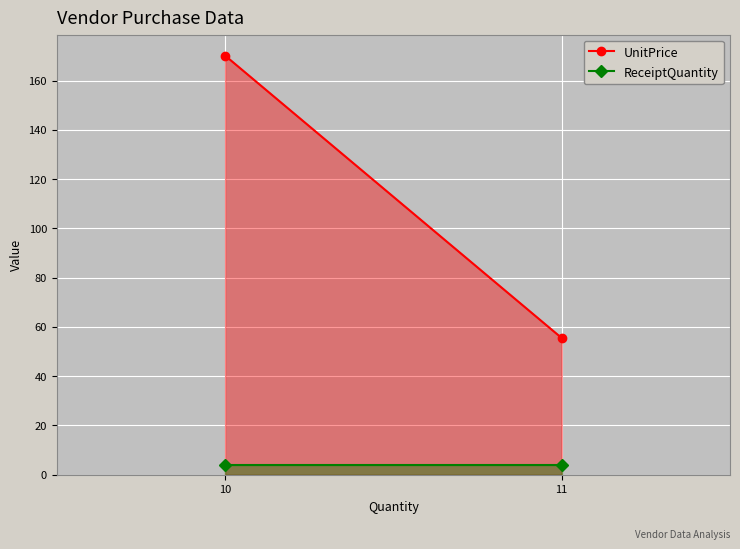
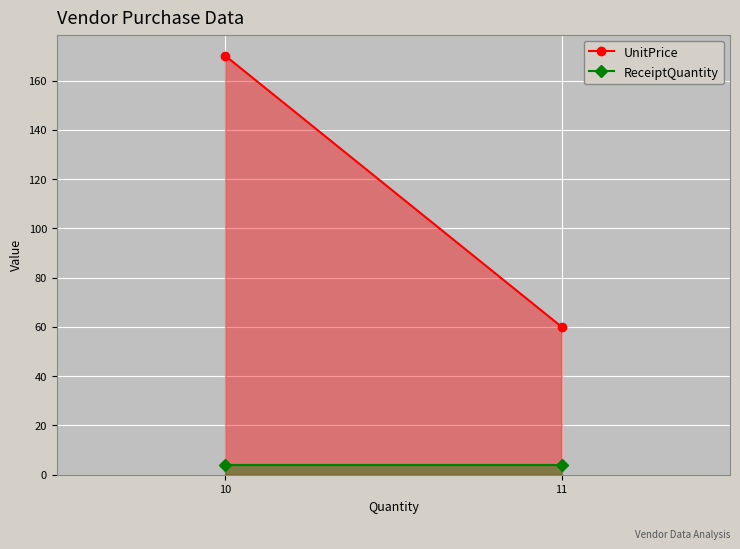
  {
    "UnitPrice": {
      "10": 170,
-     "11": 56
+     "11": 60
    },
    "ReceiptQuantity": {
      "10": 4,
      "11": 4
    }
  }
